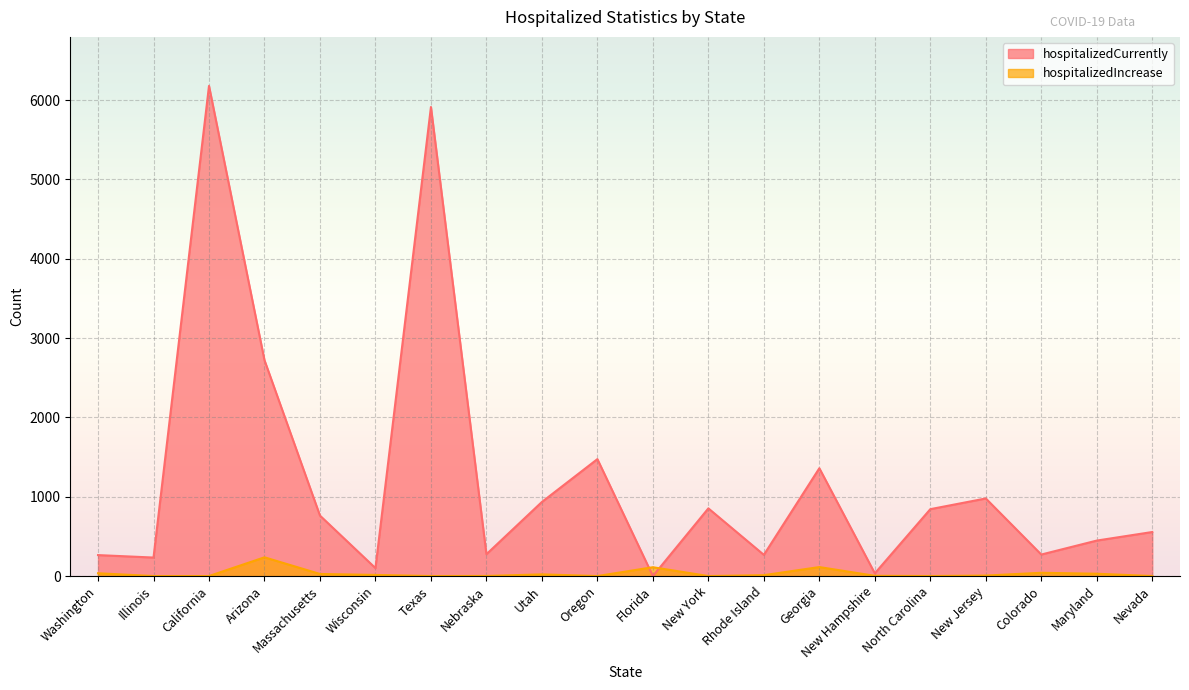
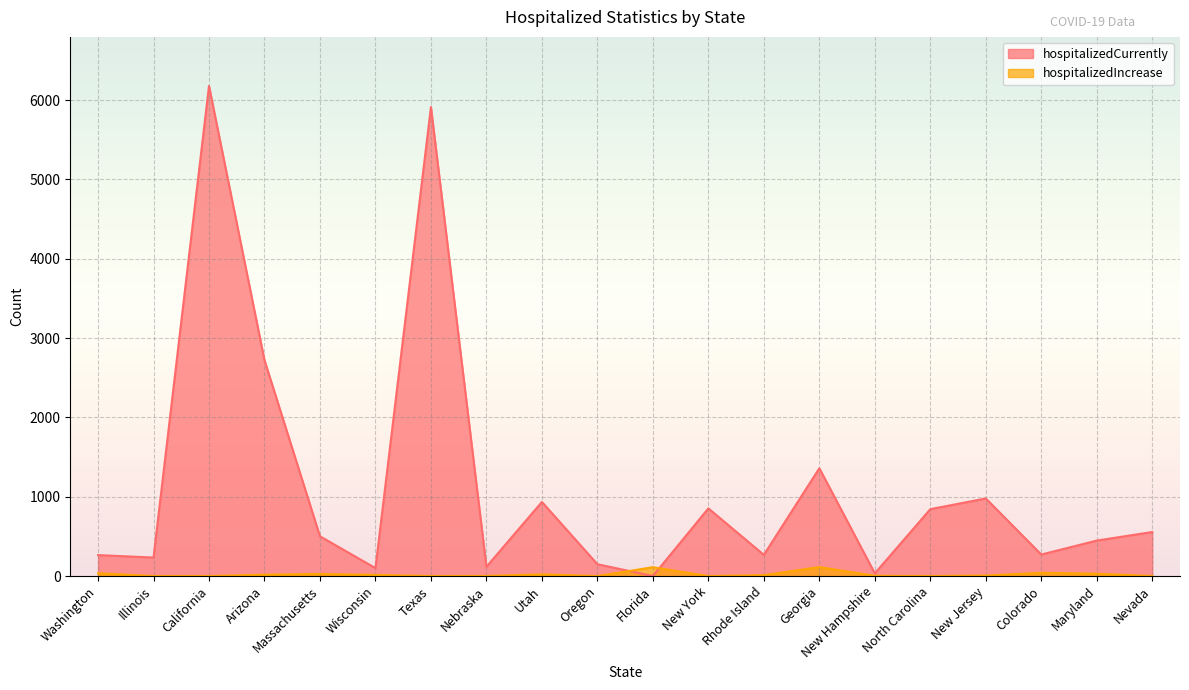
  {
    "hospitalizedCurrently": {
      "Washington": 300,
      "Illinois": 200,
      "California": 6200,
      "Arizona": 2700,
-     "Massachusetts": 800,
+     "Massachusetts": 500,
      "Wisconsin": 100,
      "Texas": 5900,
-     "Nebraska": 300,
+     "Nebraska": 100,
      "Utah": 900,
-     "Oregon": 1500,
+     "Oregon": 100,
      "Florida": 0,
      "New York": 900,
      "Rhode Island": 300,
      "Georgia": 1400,
      "North Carolina": 800,
      "New Jersey": 1000,
      "Colorado": 300,
      "Maryland": 400,
      "Nevada": 600
    },
    "hospitalizedIncrease": {
      "Washington": 0,
      "Illinois": 0,
      "California": 0,
-     "Arizona": 200,
+     "Arizona": 0,
      "Massachusetts": 0,
      "Wisconsin": 0,
      "Texas": 0,
      "Nebraska": 0,
      "Utah": 0,
      "Oregon": 0,
      "Florida": 100,
      "New York": 0,
      "Rhode Island": 0,
      "Georgia": 100,
      "North Carolina": 0,
      "New Jersey": 0,
      "Colorado": 0,
      "Maryland": 0,
      "Nevada": 0
    }
  }
